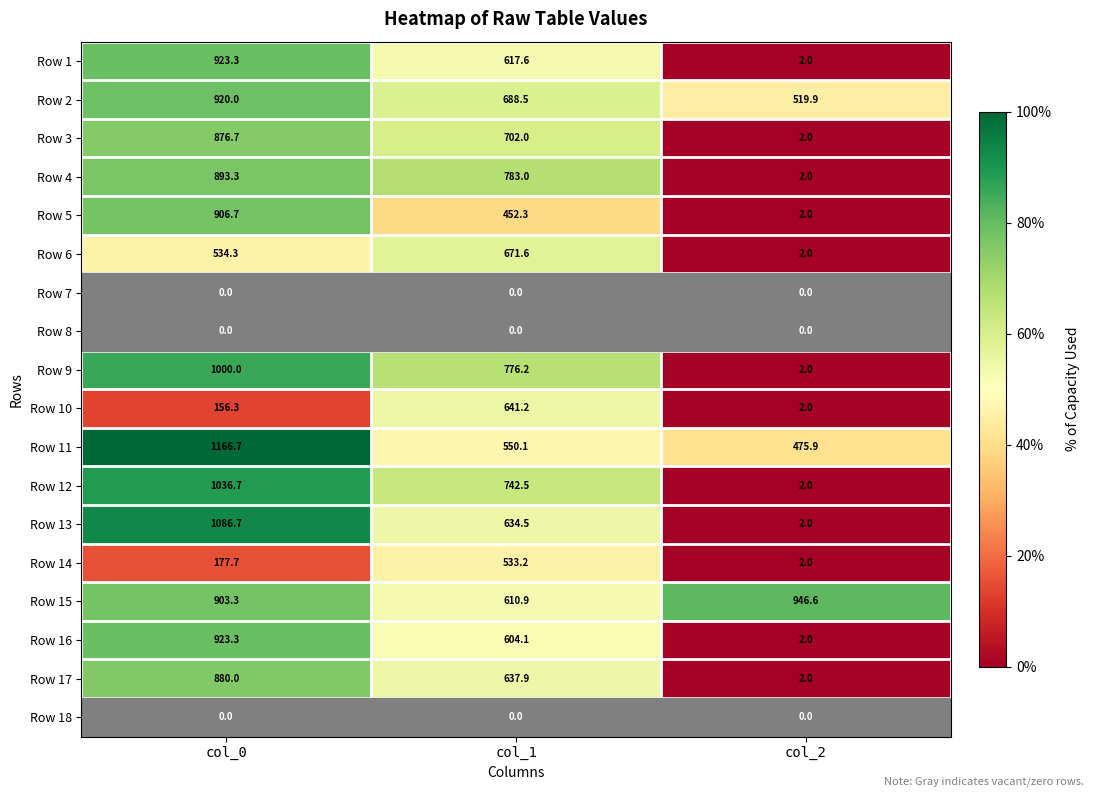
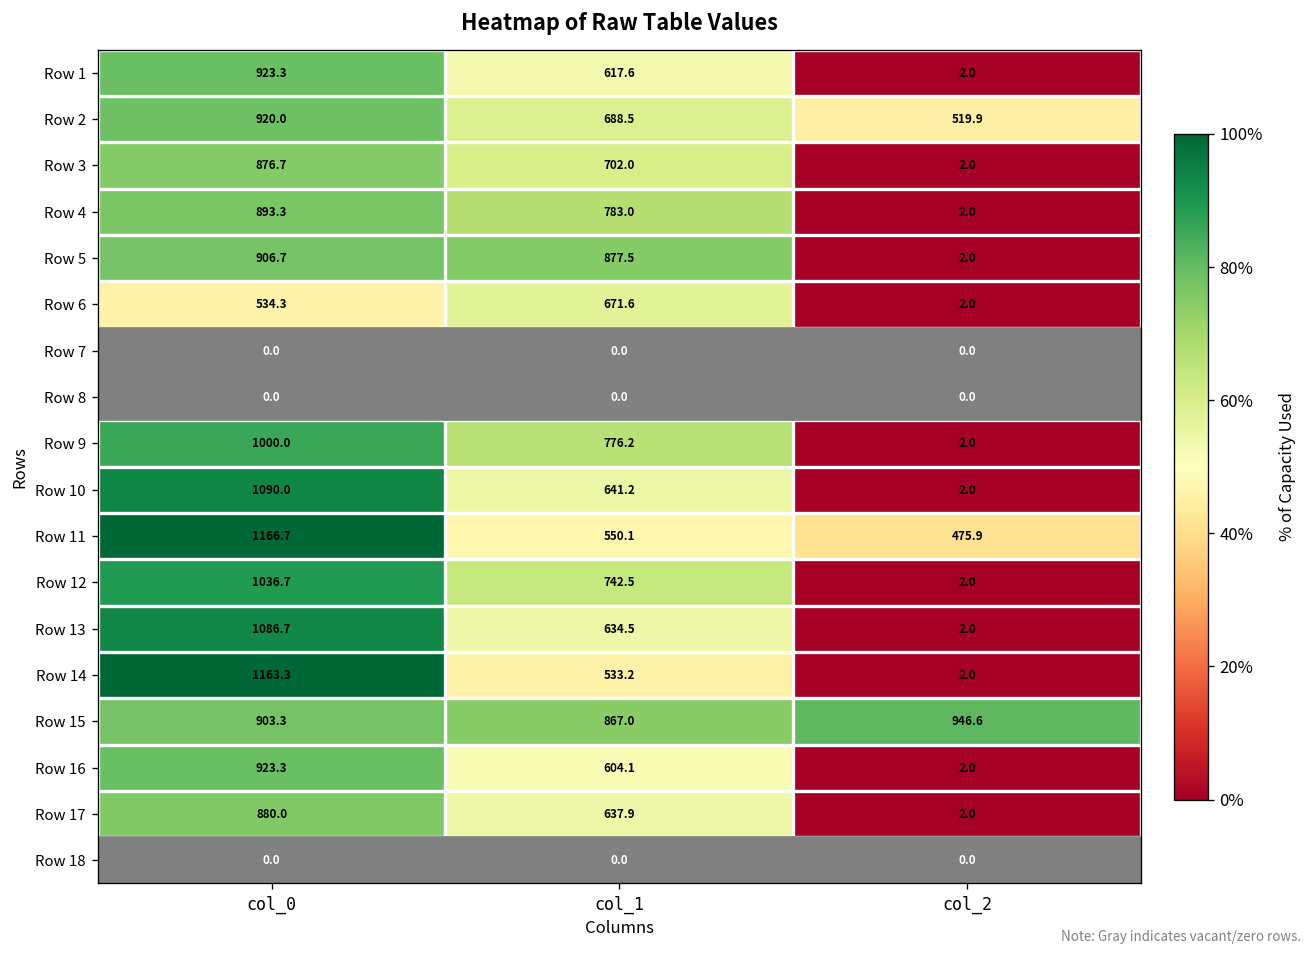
  {
    "Row 1": {
      "col_0": 923.3,
      "col_1": 617.6,
      "col_2": 2.0
    },
    "Row 2": {
      "col_0": 920.0,
      "col_1": 688.5,
      "col_2": 519.9
    },
    "Row 3": {
      "col_0": 876.7,
      "col_1": 702.0,
      "col_2": 2.0
    },
    "Row 4": {
      "col_0": 893.3,
      "col_1": 783.0,
      "col_2": 2.0
    },
    "Row 5": {
      "col_0": 906.7,
-     "col_1": 452.3,
+     "col_1": 877.5,
      "col_2": 2.0
    },
    "Row 6": {
      "col_0": 534.3,
      "col_1": 671.6,
      "col_2": 2.0
    },
    "Row 9": {
      "col_0": 1000.0,
      "col_1": 776.2,
      "col_2": 2.0
    },
    "Row 10": {
-     "col_0": 156.3,
+     "col_0": 1090.0,
      "col_1": 641.2,
      "col_2": 2.0
    },
    "Row 11": {
      "col_0": 1166.7,
      "col_1": 550.1,
      "col_2": 475.9
    },
    "Row 12": {
      "col_0": 1036.7,
      "col_1": 742.5,
      "col_2": 2.0
    },
    "Row 13": {
      "col_0": 1086.7,
      "col_1": 634.5,
      "col_2": 2.0
    },
    "Row 14": {
-     "col_0": 177.7,
+     "col_0": 1163.3,
      "col_1": 533.2,
      "col_2": 2.0
    },
    "Row 15": {
      "col_0": 903.3,
-     "col_1": 610.9,
+     "col_1": 867.0,
      "col_2": 946.6
    },
    "Row 16": {
      "col_0": 923.3,
      "col_1": 604.1,
      "col_2": 2.0
    },
    "Row 17": {
      "col_0": 880.0,
      "col_1": 637.9,
      "col_2": 2.0
    }
  }
